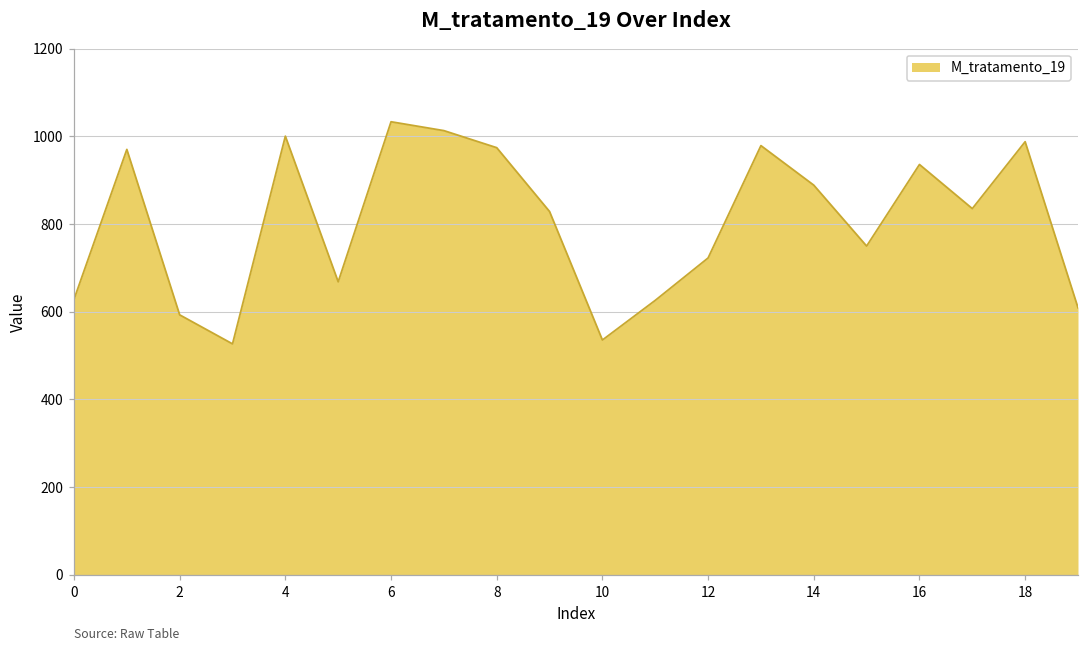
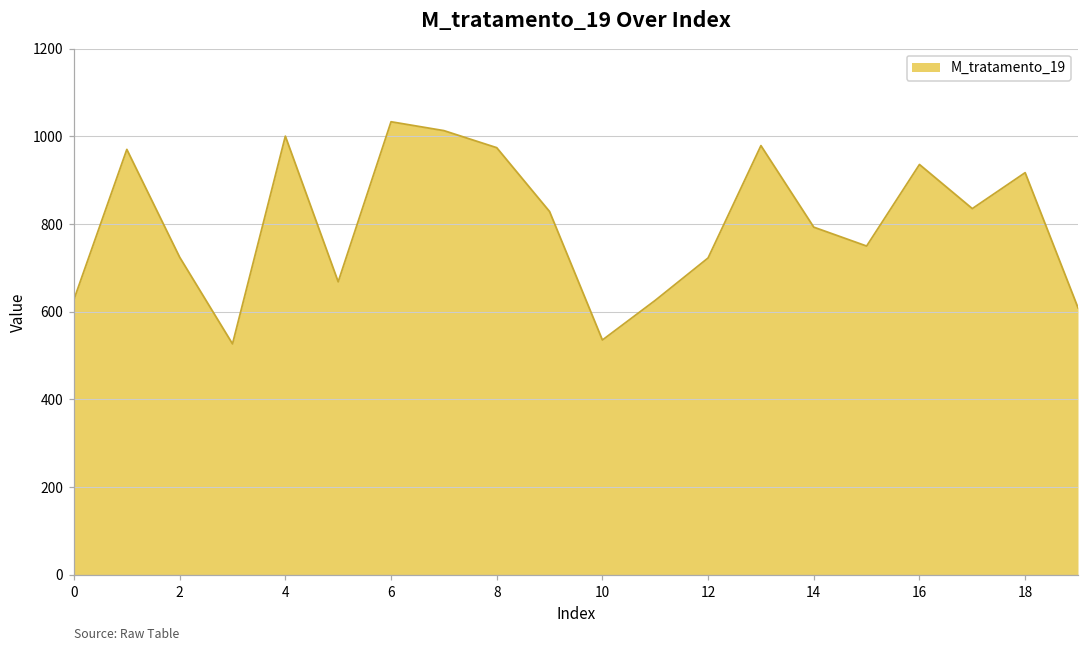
  {
    "0": 630,
-   "2": 590,
+   "2": 720,
    "4": 1000,
    "6": 1030,
    "8": 970,
    "10": 540,
    "12": 720,
-   "14": 890,
+   "14": 790,
    "16": 940,
-   "18": 990
+   "18": 920
  }
